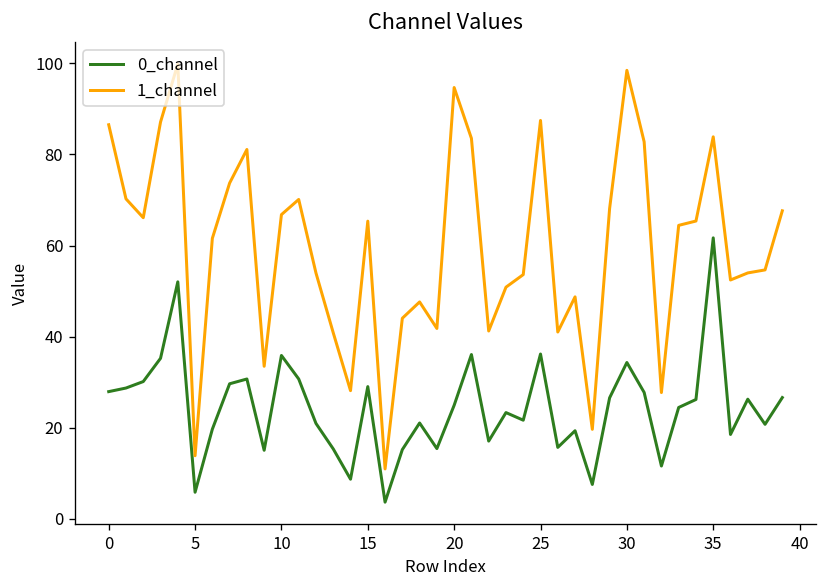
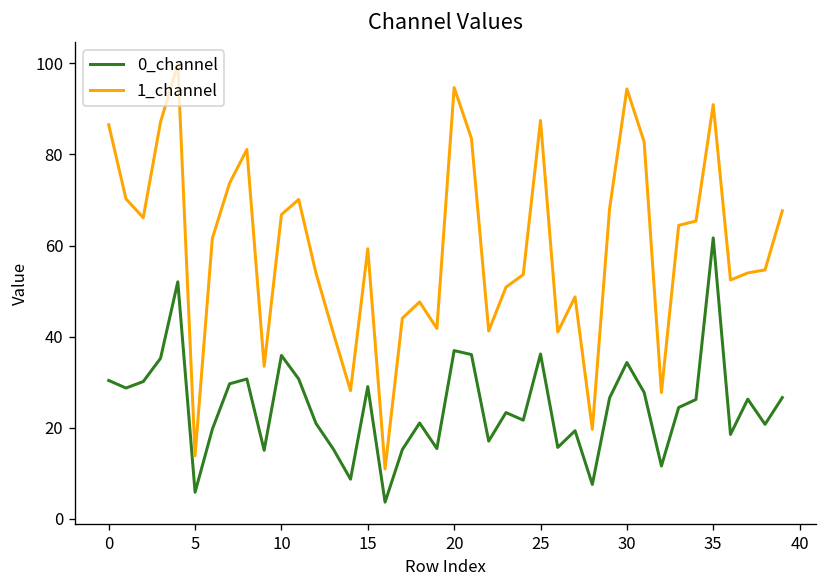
  {
    "0_channel": {
-     "0": 28,
+     "0": 30,
      "5": 6,
      "10": 36,
      "15": 29,
-     "20": 25,
+     "20": 37,
      "25": 36,
      "30": 34,
      "35": 62
    },
    "1_channel": {
      "0": 87,
      "5": 14,
      "10": 67,
-     "15": 65,
+     "15": 59,
      "20": 95,
      "25": 87,
-     "30": 98,
-     "35": 84
+     "30": 94,
+     "35": 91
    }
  }
